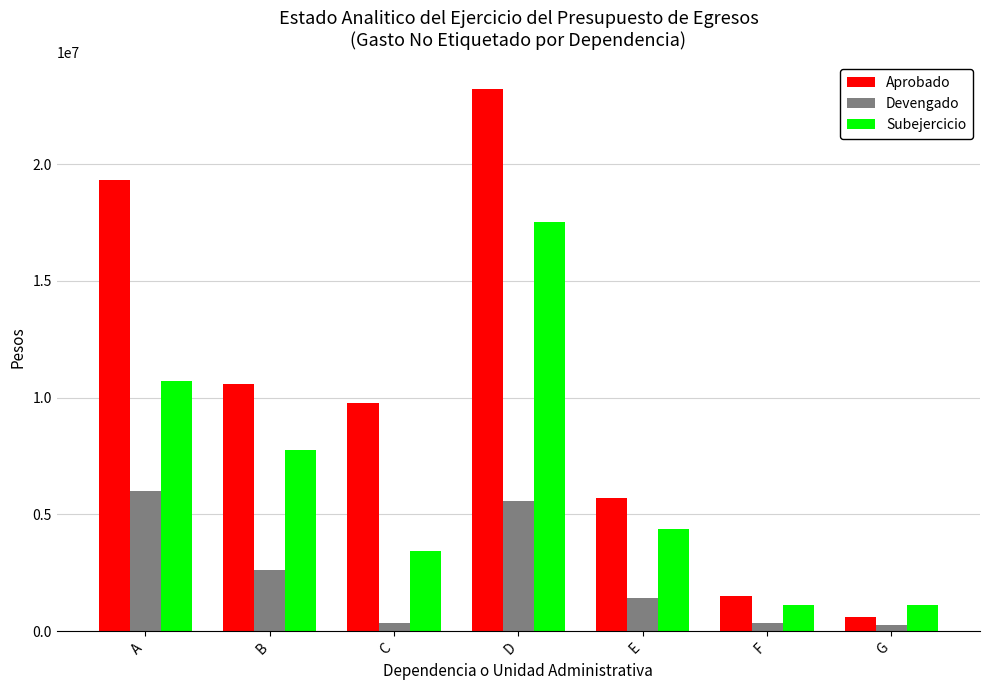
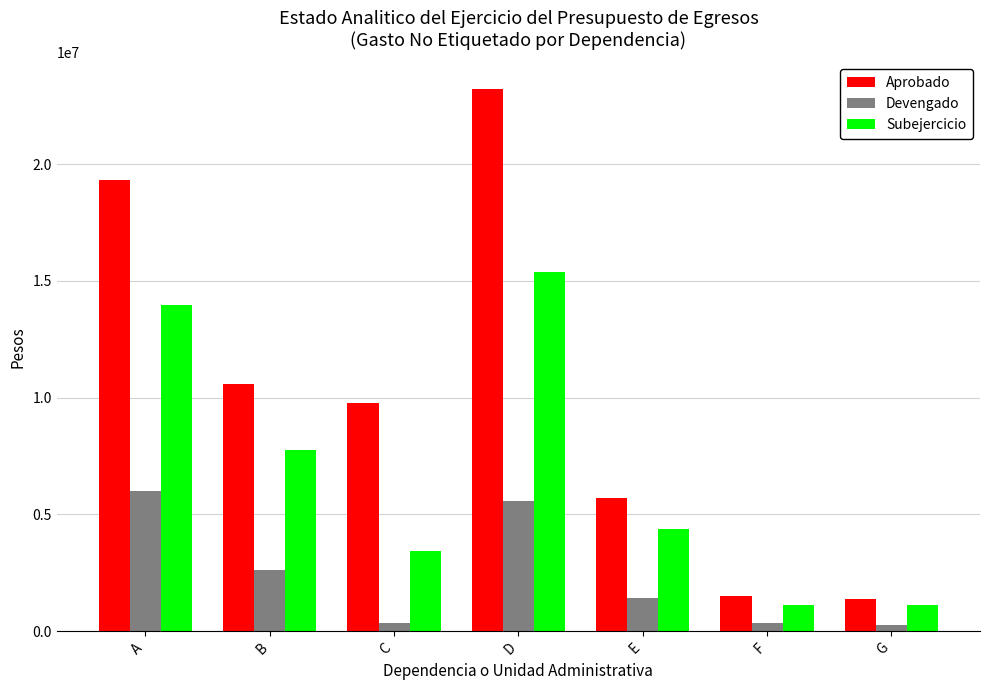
  {
    "Aprobado": {
      "A": 19300000,
      "B": 10600000,
      "C": 9800000,
      "D": 23200000,
      "E": 5700000,
      "F": 1500000,
-     "G": 600000
+     "G": 1400000
    },
    "Devengado": {
      "A": 6000000,
      "B": 2600000,
      "C": 400000,
      "D": 5600000,
      "E": 1400000,
      "F": 400000,
      "G": 300000
    },
    "Subejercicio": {
-     "A": 10700000,
+     "A": 14000000,
      "B": 7800000,
      "C": 3400000,
-     "D": 17500000,
+     "D": 15400000,
      "E": 4400000,
      "F": 1100000,
      "G": 1100000
    }
  }
